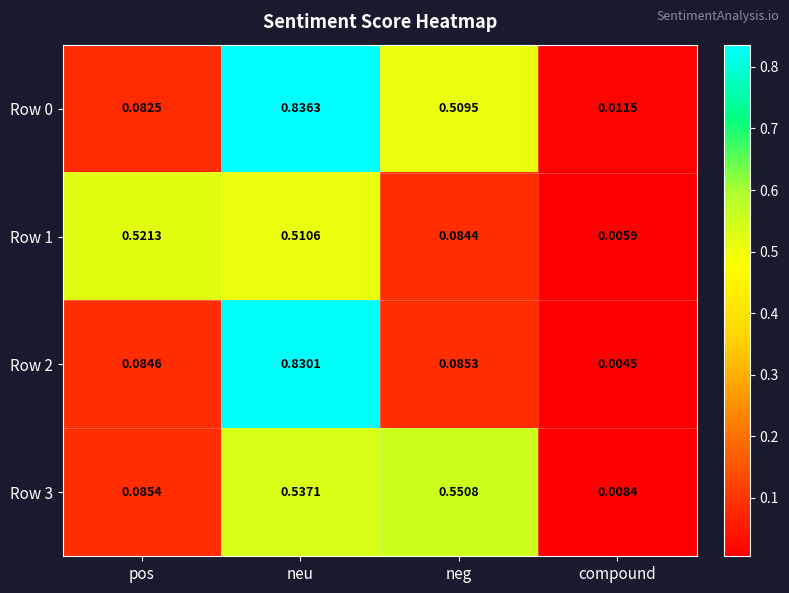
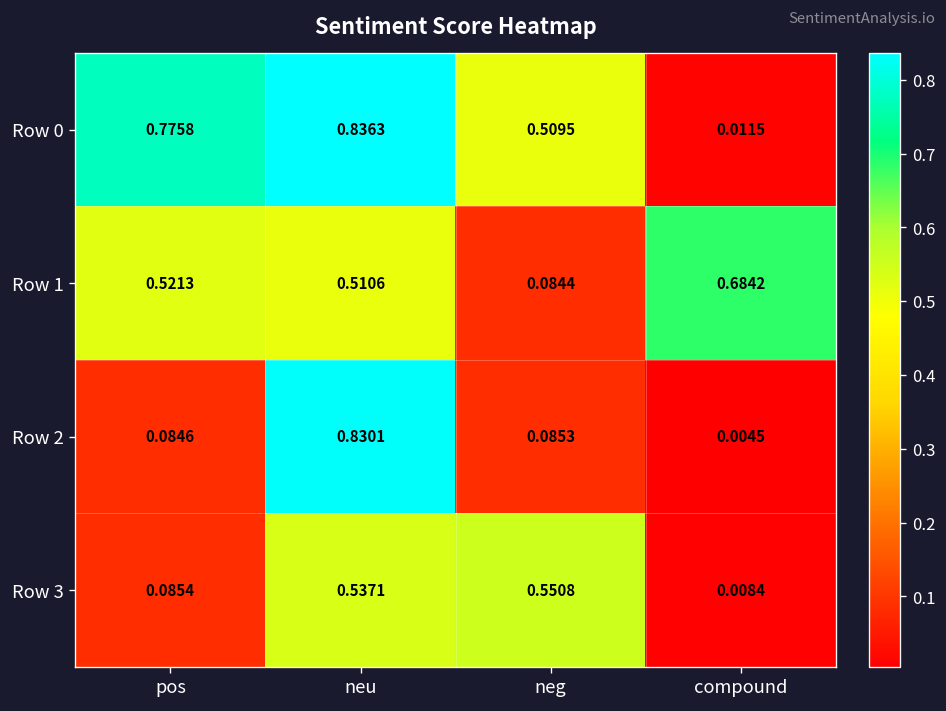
  {
    "Row 0": {
-     "pos": 0.0825,
+     "pos": 0.7758,
      "neu": 0.8363,
      "neg": 0.5095,
      "compound": 0.0115
    },
    "Row 1": {
      "pos": 0.5213,
      "neu": 0.5106,
      "neg": 0.0844,
-     "compound": 0.0059
+     "compound": 0.6842
    },
    "Row 2": {
      "pos": 0.0846,
      "neu": 0.8301,
      "neg": 0.0853,
      "compound": 0.0045
    },
    "Row 3": {
      "pos": 0.0854,
      "neu": 0.5371,
      "neg": 0.5508,
      "compound": 0.0084
    }
  }
